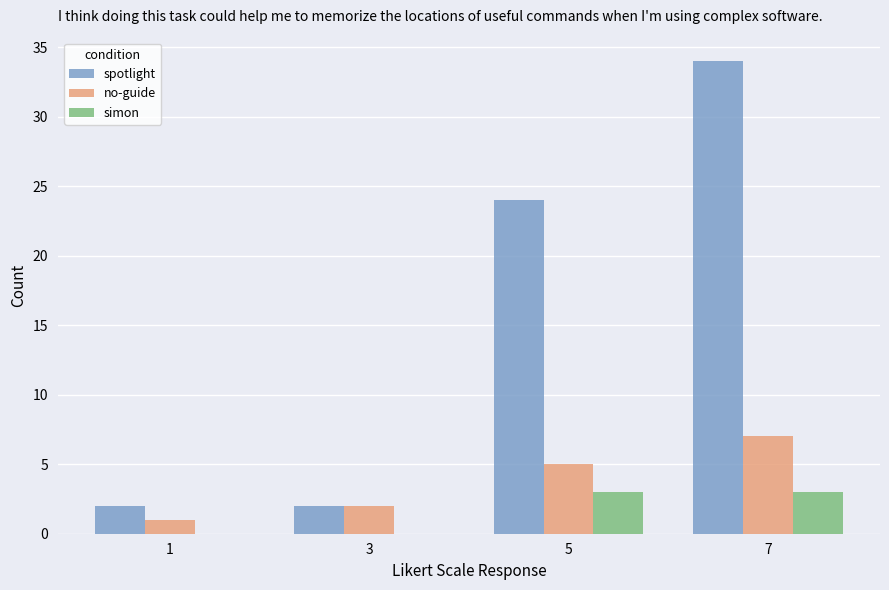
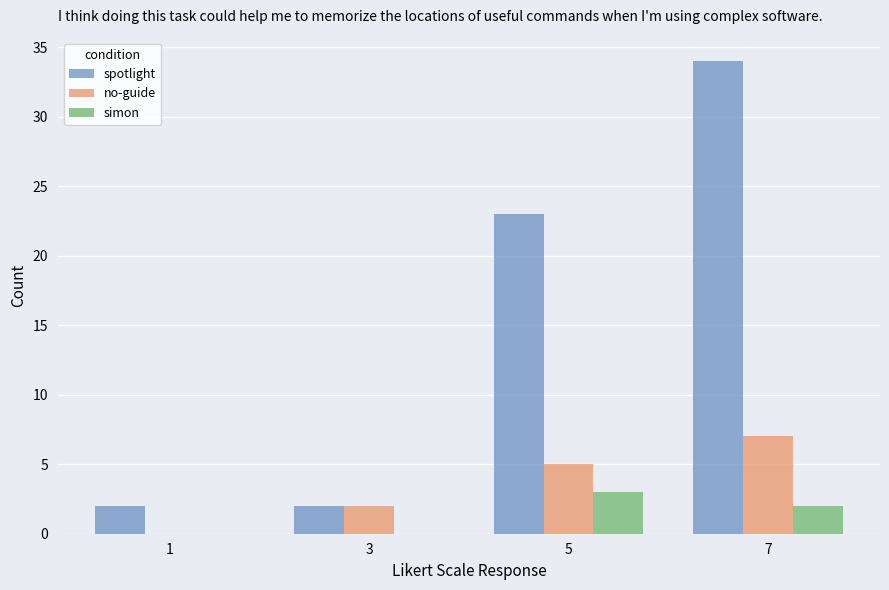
  {
    "spotlight": {
      "1": 2,
      "3": 2,
-     "5": 24,
+     "5": 23,
      "7": 34
    },
    "no-guide": {
-     "1": 1,
+     "1": 0,
      "3": 2,
      "5": 5,
      "7": 7
    },
    "simon": {
      "1": 0,
      "3": 0,
      "5": 3,
-     "7": 3
+     "7": 2
    }
  }
